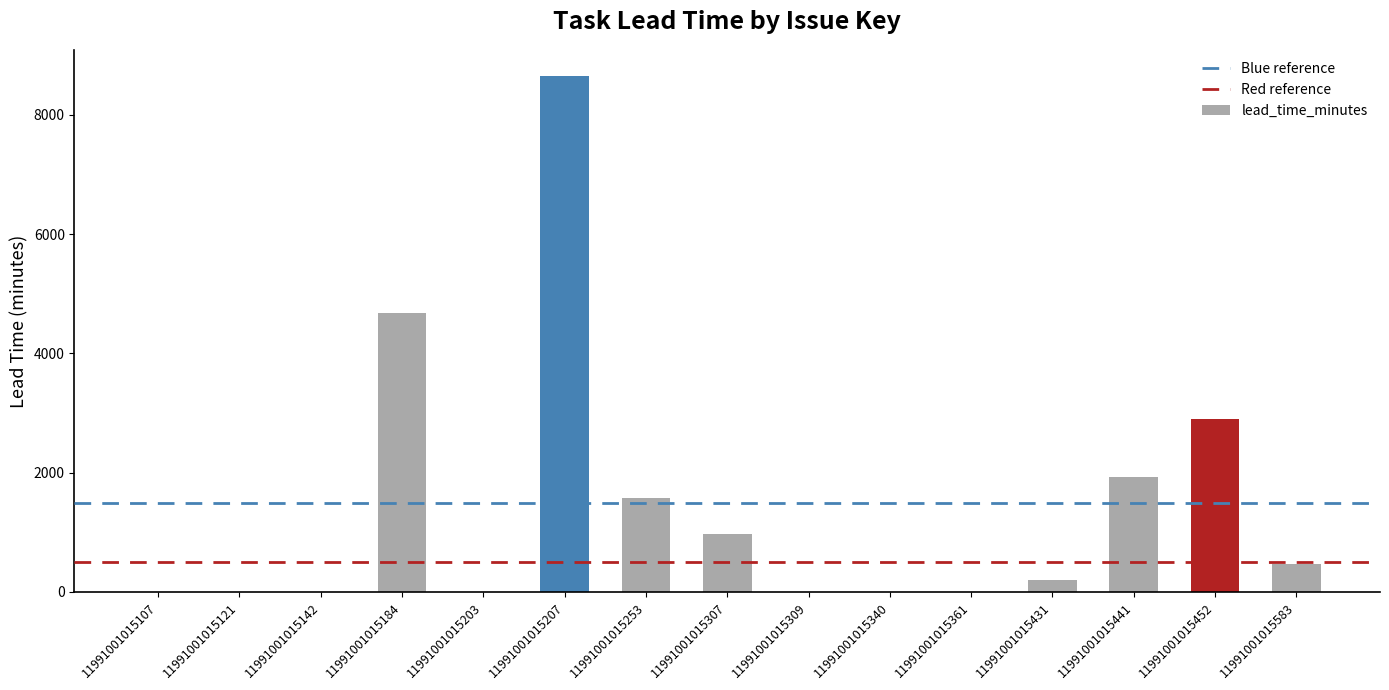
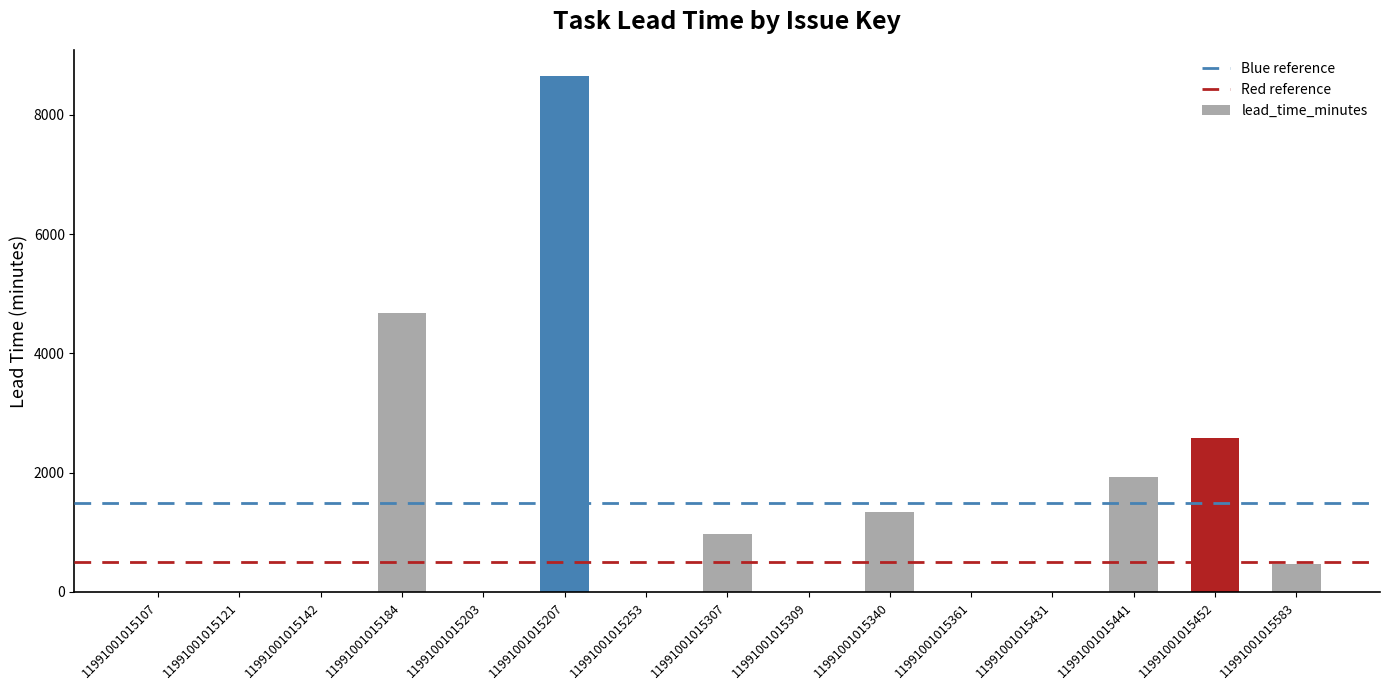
  {
    "11991001015121": 0,
    "11991001015184": 4700,
    "11991001015203": 0,
    "11991001015207": 8700,
-   "11991001015253": 1600,
+   "11991001015253": 0,
    "11991001015307": 1000,
-   "11991001015340": 0,
+   "11991001015340": 1300,
    "11991001015361": 0,
-   "11991001015431": 200,
+   "11991001015431": 0,
    "11991001015441": 1900,
-   "11991001015452": 2900,
+   "11991001015452": 2600,
    "11991001015583": 500
  }
